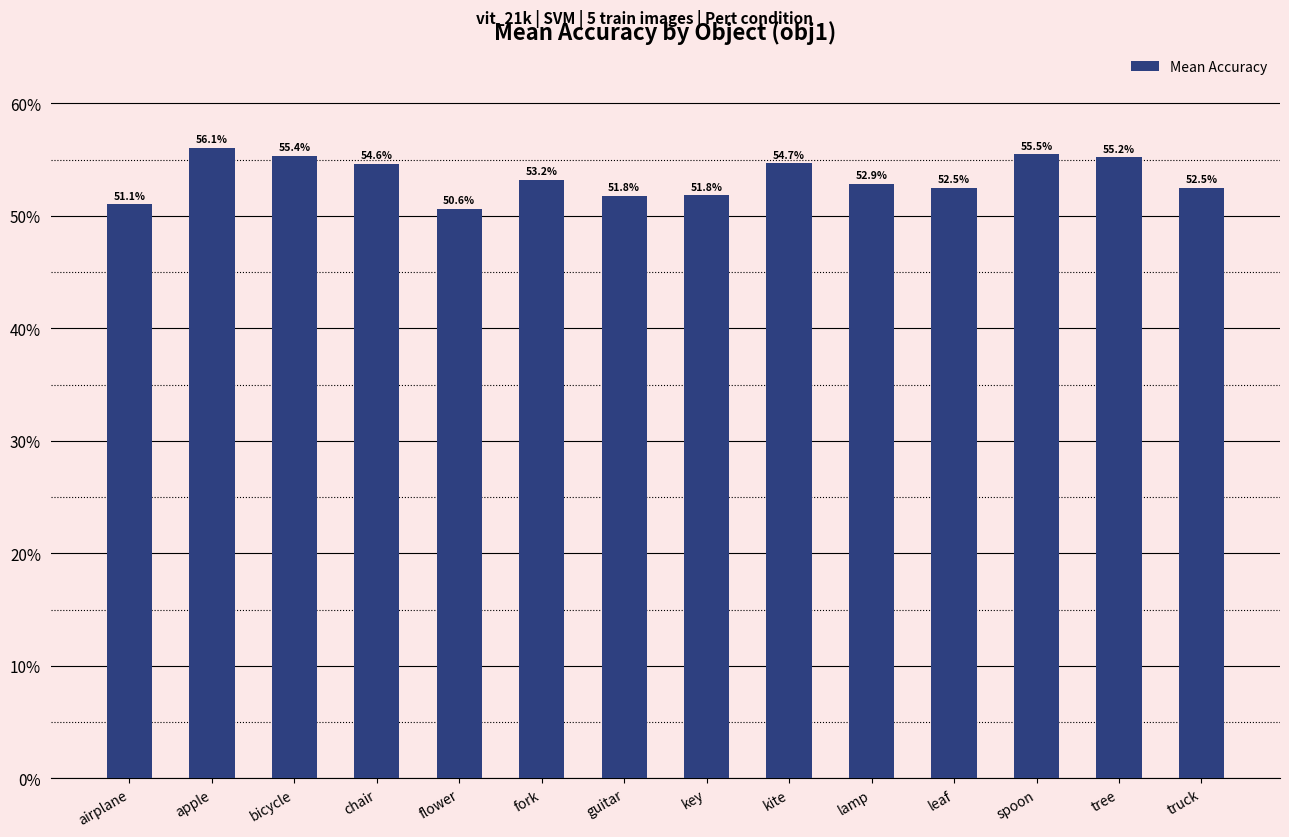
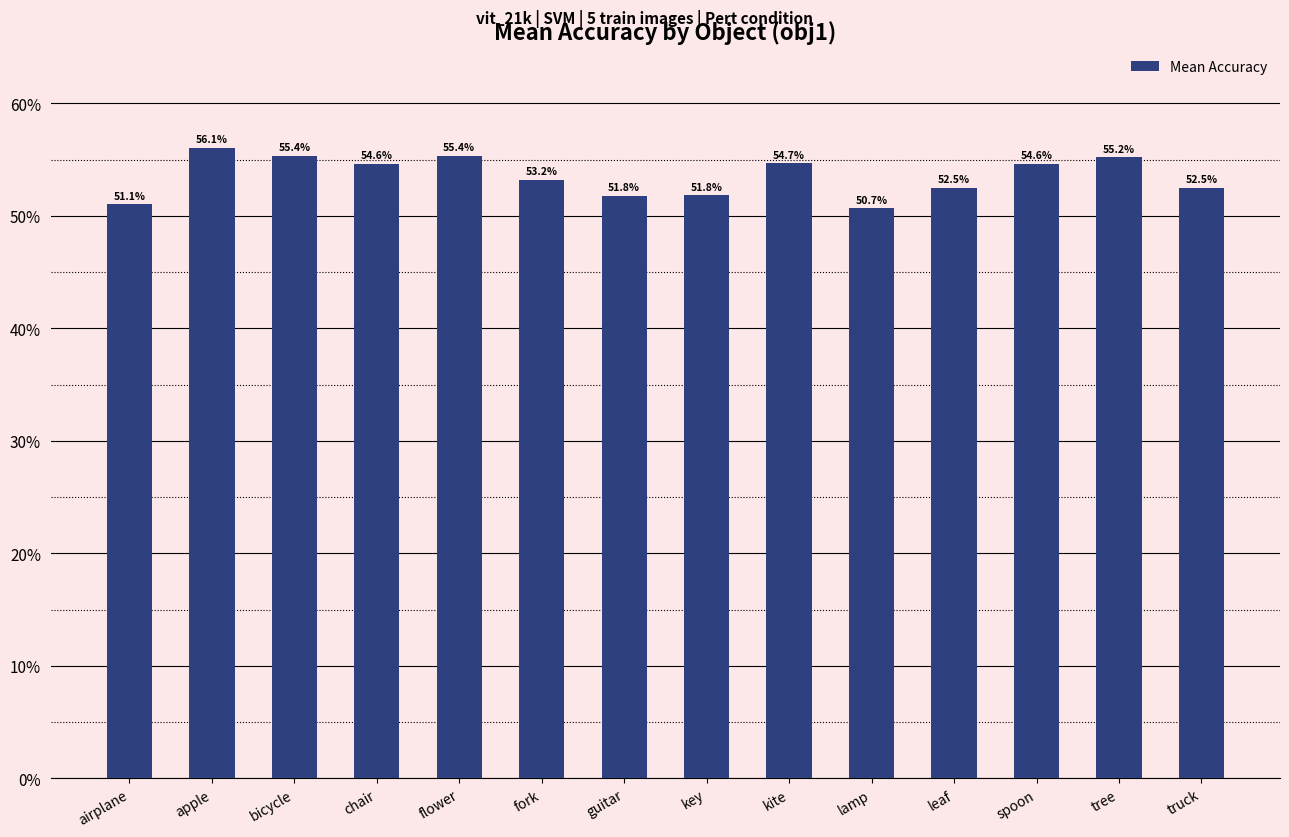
  {
    "airplane": "51.1%",
    "apple": "56.1%",
    "bicycle": "55.4%",
    "chair": "54.6%",
-   "flower": "50.6%",
+   "flower": "55.4%",
    "fork": "53.2%",
    "guitar": "51.8%",
    "key": "51.8%",
    "kite": "54.7%",
-   "lamp": "52.9%",
+   "lamp": "50.7%",
    "leaf": "52.5%",
-   "spoon": "55.5%",
+   "spoon": "54.6%",
    "tree": "55.2%",
    "truck": "52.5%"
  }
